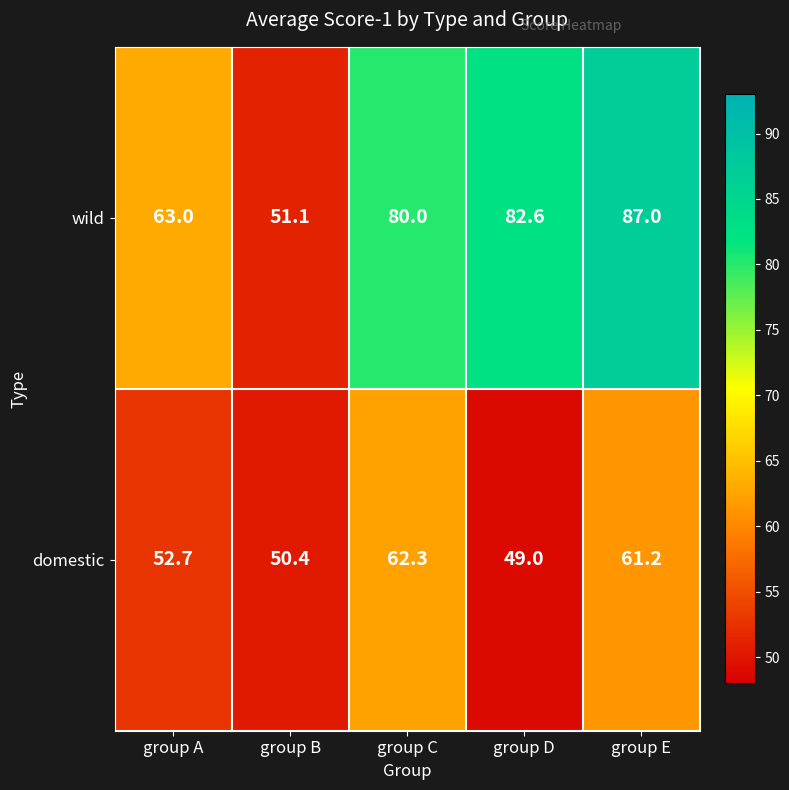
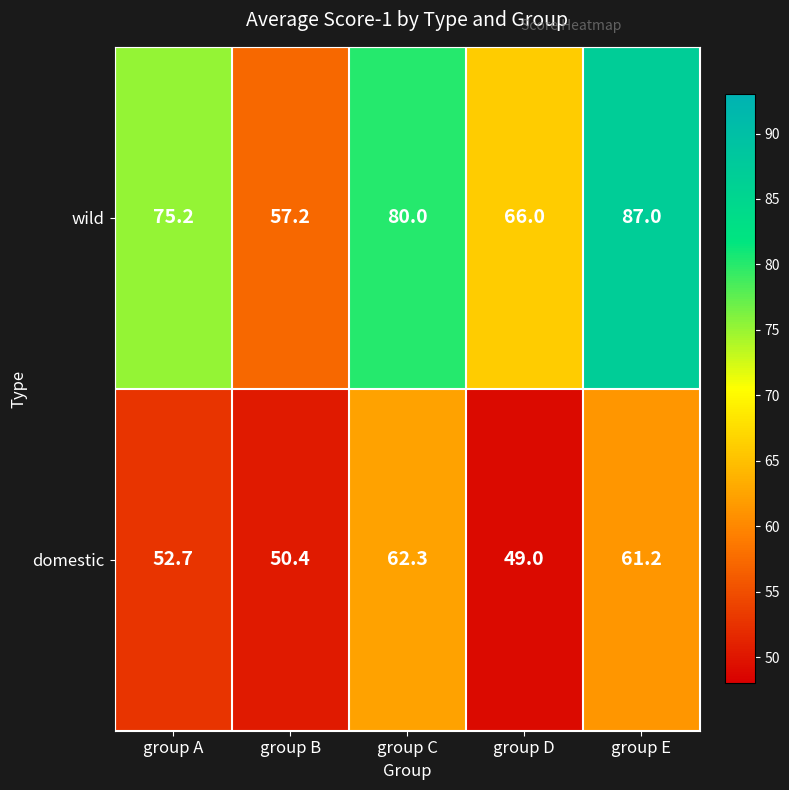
  {
    "wild": {
-     "group A": 63.0,
-     "group B": 51.1,
+     "group A": 75.2,
+     "group B": 57.2,
      "group C": 80.0,
-     "group D": 82.6,
+     "group D": 66.0,
      "group E": 87.0
    },
    "domestic": {
      "group A": 52.7,
      "group B": 50.4,
      "group C": 62.3,
      "group D": 49.0,
      "group E": 61.2
    }
  }
